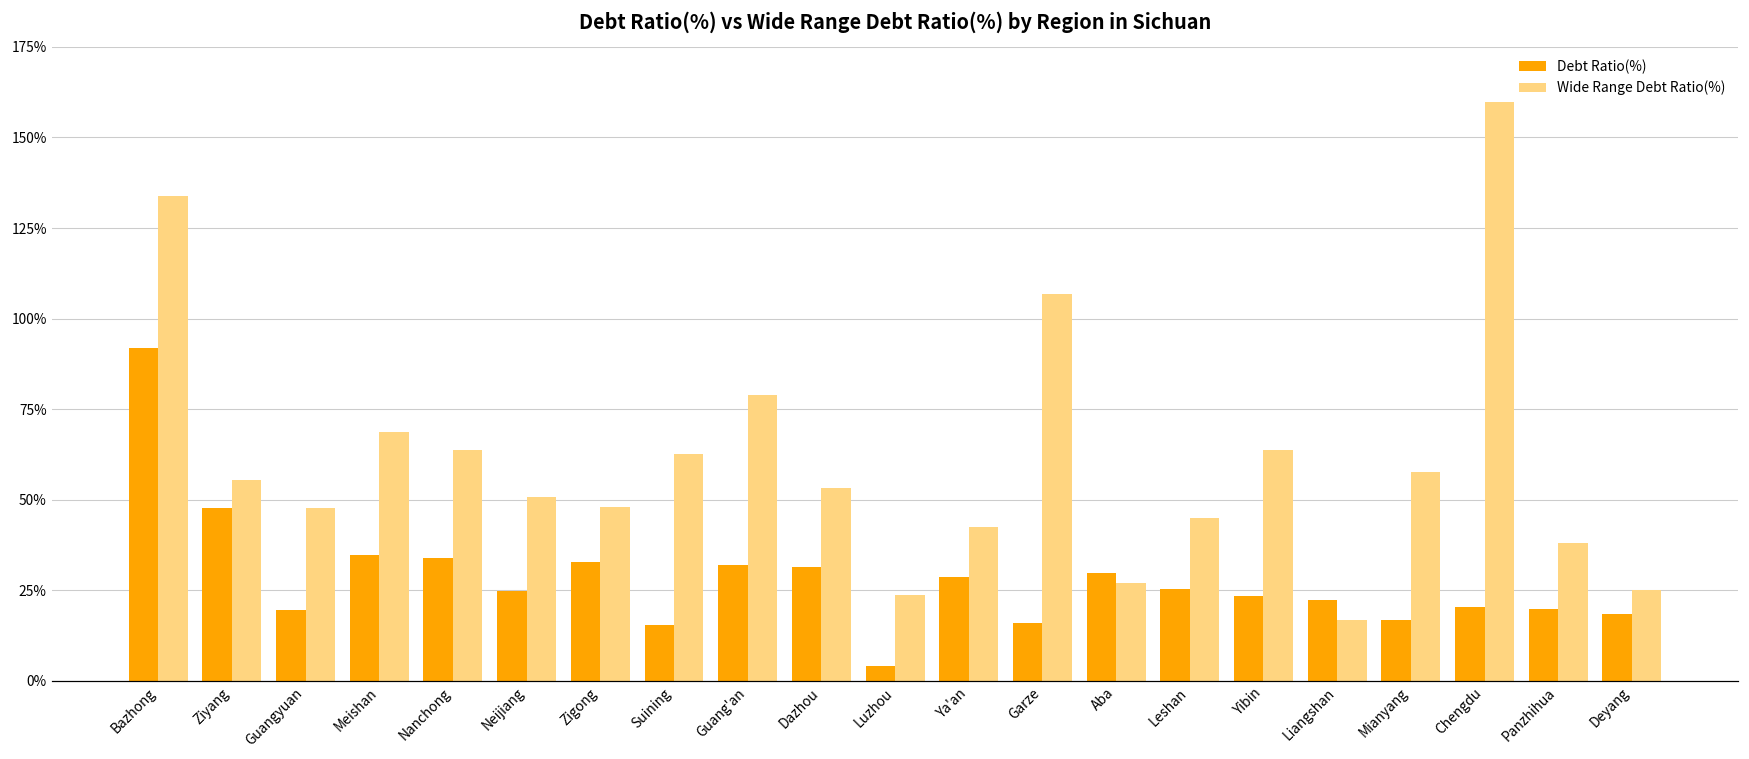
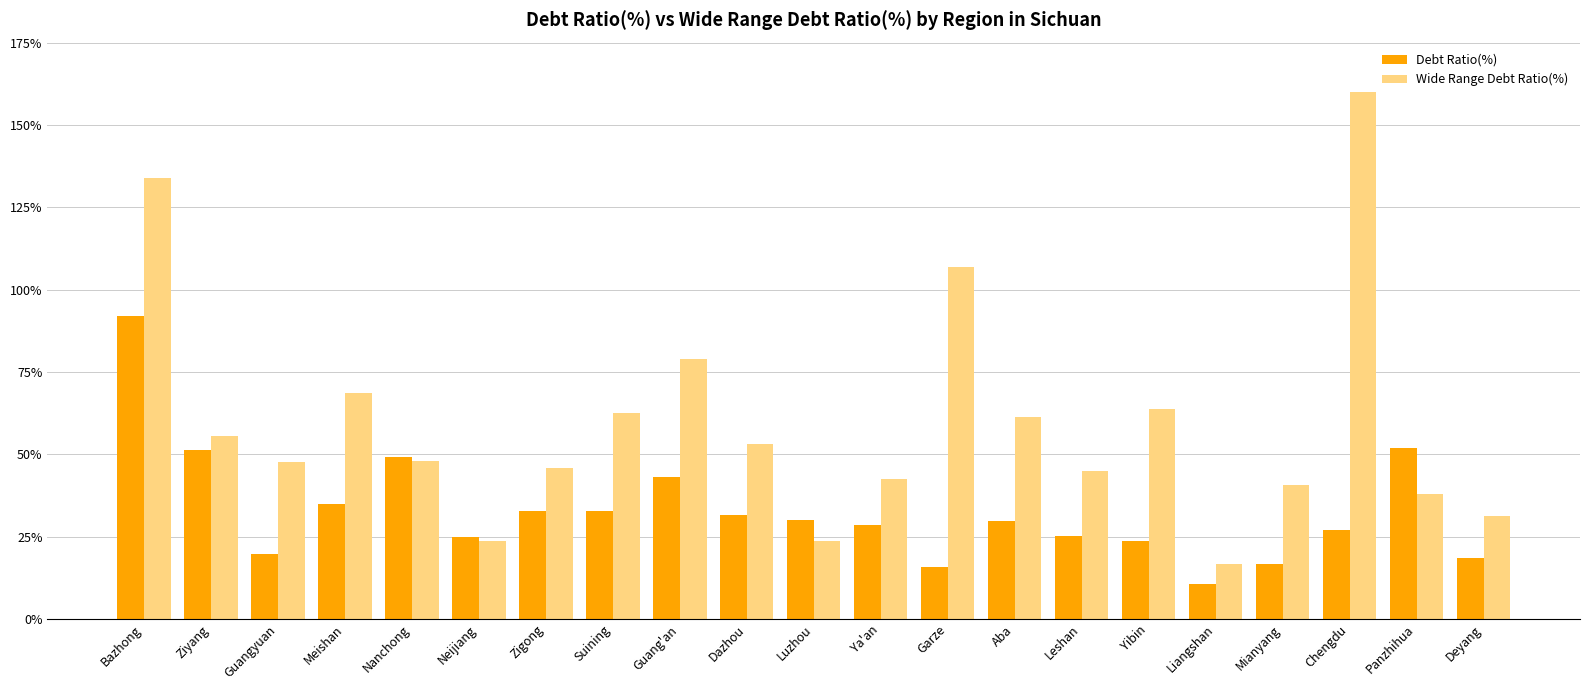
  {
    "Debt Ratio(%)": {
      "Bazhong": "92%",
-     "Ziyang": "48%",
+     "Ziyang": "51%",
      "Guangyuan": "20%",
      "Meishan": "35%",
-     "Nanchong": "34%",
+     "Nanchong": "49%",
      "Neijiang": "25%",
      "Zigong": "33%",
-     "Suining": "15%",
-     "Guang'an": "32%",
+     "Suining": "33%",
+     "Guang'an": "43%",
      "Dazhou": "31%",
-     "Luzhou": "4%",
+     "Luzhou": "30%",
      "Ya'an": "29%",
      "Garze": "16%",
      "Aba": "30%",
      "Leshan": "25%",
      "Yibin": "24%",
-     "Liangshan": "22%",
+     "Liangshan": "11%",
      "Mianyang": "17%",
-     "Chengdu": "20%",
-     "Panzhihua": "20%",
+     "Chengdu": "27%",
+     "Panzhihua": "52%",
      "Deyang": "18%"
    },
    "Wide Range Debt Ratio(%)": {
      "Bazhong": "134%",
      "Ziyang": "56%",
      "Guangyuan": "48%",
      "Meishan": "69%",
-     "Nanchong": "64%",
-     "Neijiang": "51%",
-     "Zigong": "48%",
+     "Nanchong": "48%",
+     "Neijiang": "24%",
+     "Zigong": "46%",
      "Suining": "63%",
      "Guang'an": "79%",
      "Dazhou": "53%",
      "Luzhou": "24%",
      "Ya'an": "42%",
      "Garze": "107%",
-     "Aba": "27%",
+     "Aba": "61%",
      "Leshan": "45%",
      "Yibin": "64%",
      "Liangshan": "17%",
-     "Mianyang": "58%",
+     "Mianyang": "41%",
      "Chengdu": "160%",
      "Panzhihua": "38%",
-     "Deyang": "25%"
+     "Deyang": "31%"
    }
  }
